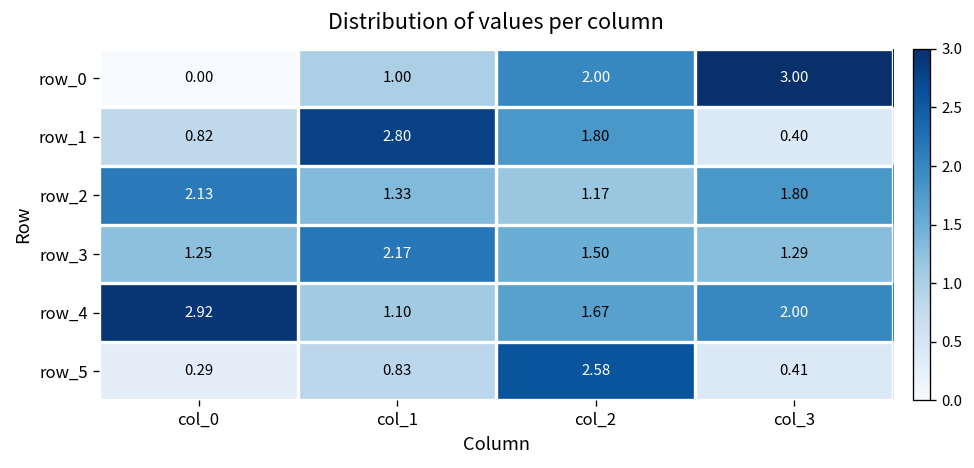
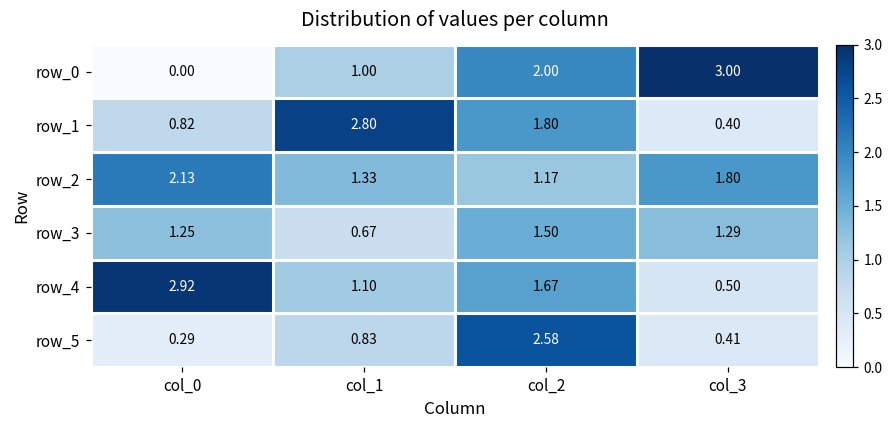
  {
    "row_0": {
      "col_0": 0.00,
      "col_1": 1.00,
      "col_2": 2.00,
      "col_3": 3.00
    },
    "row_1": {
      "col_0": 0.82,
      "col_1": 2.80,
      "col_2": 1.80,
      "col_3": 0.40
    },
    "row_2": {
      "col_0": 2.13,
      "col_1": 1.33,
      "col_2": 1.17,
      "col_3": 1.80
    },
    "row_3": {
      "col_0": 1.25,
-     "col_1": 2.17,
+     "col_1": 0.67,
      "col_2": 1.50,
      "col_3": 1.29
    },
    "row_4": {
      "col_0": 2.92,
      "col_1": 1.10,
      "col_2": 1.67,
-     "col_3": 2.00
+     "col_3": 0.50
    },
    "row_5": {
      "col_0": 0.29,
      "col_1": 0.83,
      "col_2": 2.58,
      "col_3": 0.41
    }
  }
